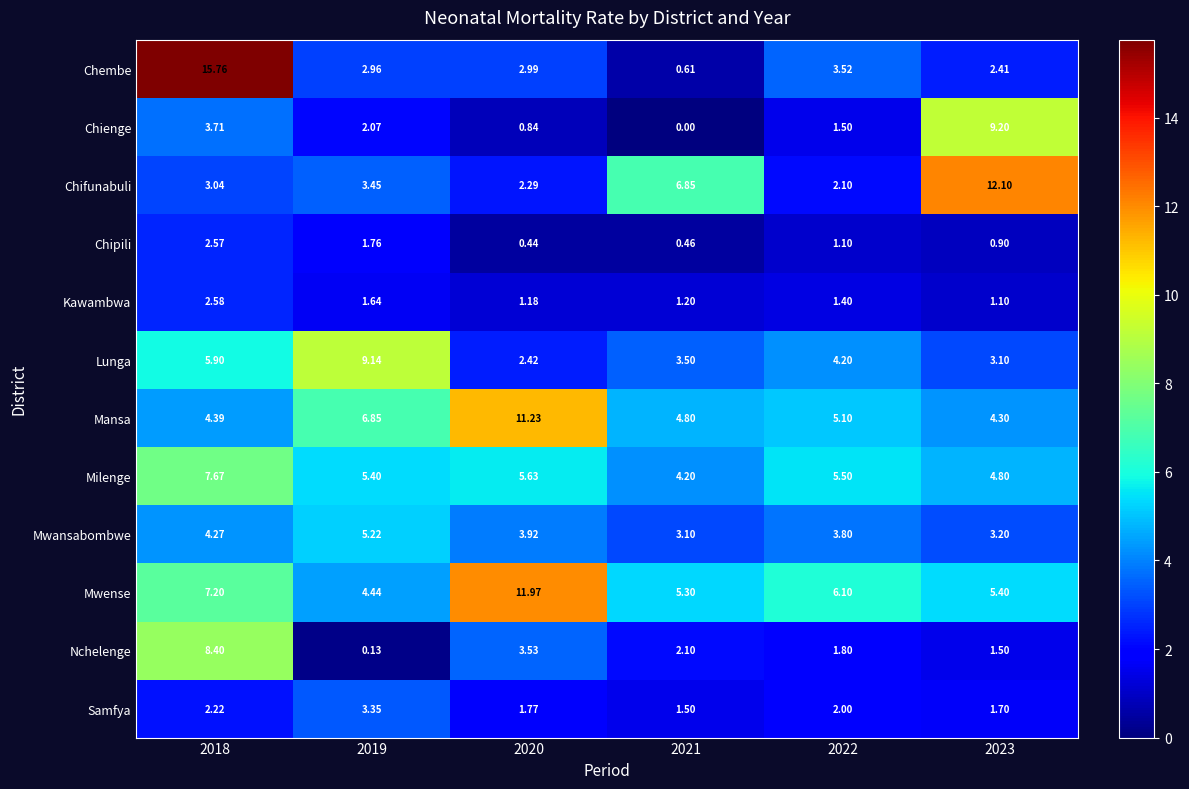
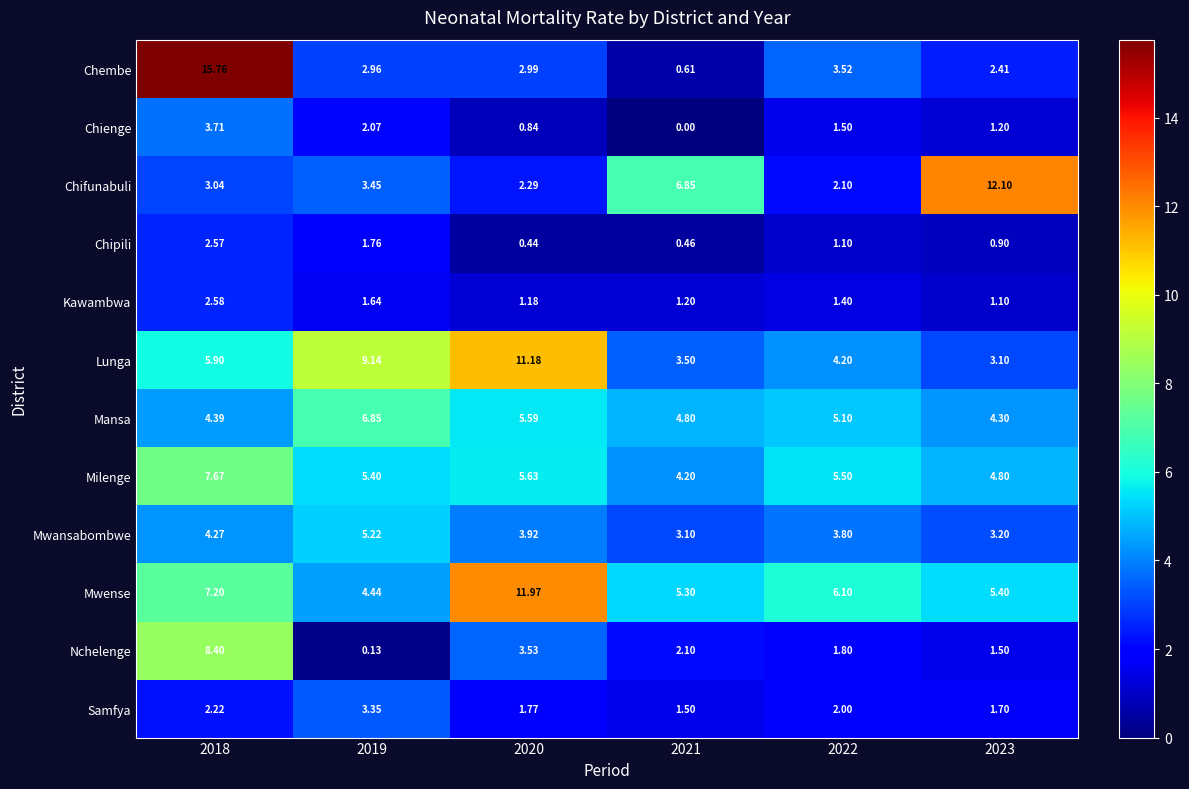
  {
    "Chembe": {
      "2018": 15.76,
      "2019": 2.96,
      "2020": 2.99,
      "2021": 0.61,
      "2022": 3.52,
      "2023": 2.41
    },
    "Chienge": {
      "2018": 3.71,
      "2019": 2.07,
      "2020": 0.84,
      "2021": 0.00,
      "2022": 1.50,
-     "2023": 9.20
+     "2023": 1.20
    },
    "Chifunabuli": {
      "2018": 3.04,
      "2019": 3.45,
      "2020": 2.29,
      "2021": 6.85,
      "2022": 2.10,
      "2023": 12.10
    },
    "Chipili": {
      "2018": 2.57,
      "2019": 1.76,
      "2020": 0.44,
      "2021": 0.46,
      "2022": 1.10,
      "2023": 0.90
    },
    "Kawambwa": {
      "2018": 2.58,
      "2019": 1.64,
      "2020": 1.18,
      "2021": 1.20,
      "2022": 1.40,
      "2023": 1.10
    },
    "Lunga": {
      "2018": 5.90,
      "2019": 9.14,
-     "2020": 2.42,
+     "2020": 11.18,
      "2021": 3.50,
      "2022": 4.20,
      "2023": 3.10
    },
    "Mansa": {
      "2018": 4.39,
      "2019": 6.85,
-     "2020": 11.23,
+     "2020": 5.59,
      "2021": 4.80,
      "2022": 5.10,
      "2023": 4.30
    },
    "Milenge": {
      "2018": 7.67,
      "2019": 5.40,
      "2020": 5.63,
      "2021": 4.20,
      "2022": 5.50,
      "2023": 4.80
    },
    "Mwansabombwe": {
      "2018": 4.27,
      "2019": 5.22,
      "2020": 3.92,
      "2021": 3.10,
      "2022": 3.80,
      "2023": 3.20
    },
    "Mwense": {
      "2018": 7.20,
      "2019": 4.44,
      "2020": 11.97,
      "2021": 5.30,
      "2022": 6.10,
      "2023": 5.40
    },
    "Nchelenge": {
      "2018": 8.40,
      "2019": 0.13,
      "2020": 3.53,
      "2021": 2.10,
      "2022": 1.80,
      "2023": 1.50
    },
    "Samfya": {
      "2018": 2.22,
      "2019": 3.35,
      "2020": 1.77,
      "2021": 1.50,
      "2022": 2.00,
      "2023": 1.70
    }
  }
